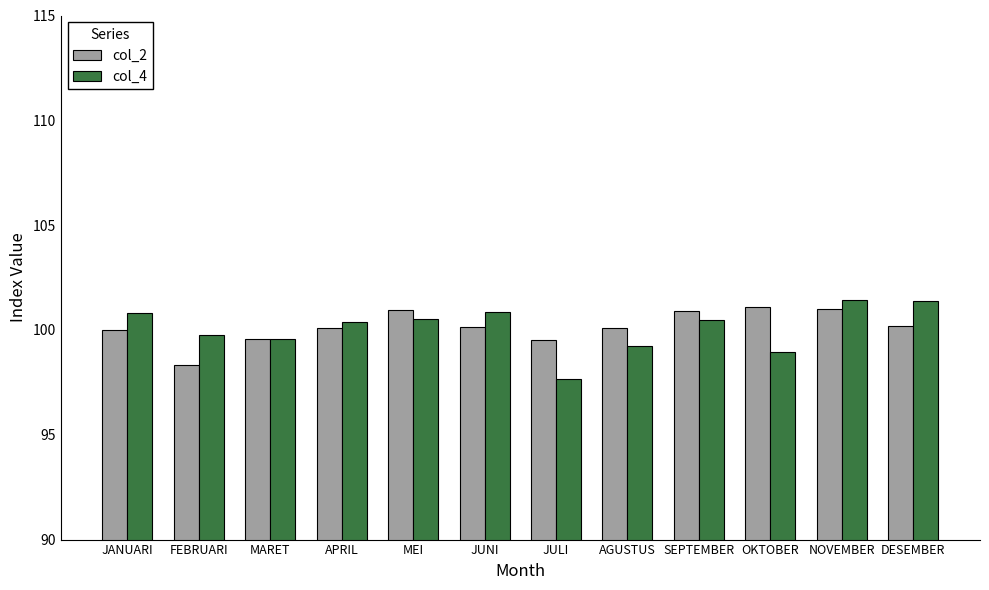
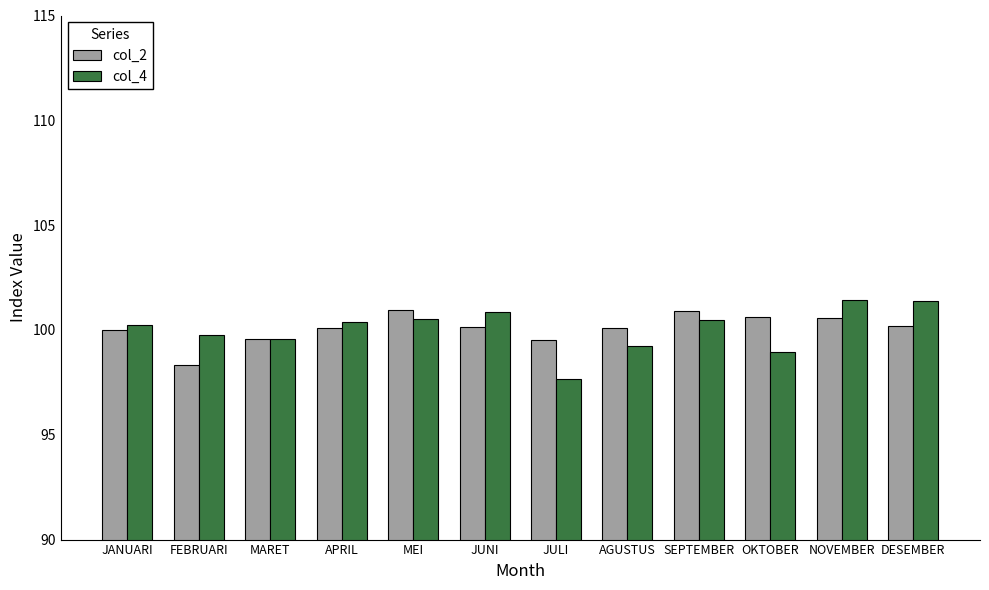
  {
    "col_2": {
      "JANUARI": 100.0,
      "FEBRUARI": 98.3,
      "MARET": 99.6,
      "APRIL": 100.1,
      "MEI": 100.9,
      "JUNI": 100.2,
      "JULI": 99.5,
      "AGUSTUS": 100.1,
      "SEPTEMBER": 100.9,
-     "OKTOBER": 101.1,
-     "NOVEMBER": 101.0,
+     "OKTOBER": 100.6,
+     "NOVEMBER": 100.6,
      "DESEMBER": 100.2
    },
    "col_4": {
-     "JANUARI": 100.8,
+     "JANUARI": 100.3,
      "FEBRUARI": 99.7,
      "MARET": 99.6,
      "APRIL": 100.4,
      "MEI": 100.5,
      "JUNI": 100.8,
      "JULI": 97.7,
      "AGUSTUS": 99.2,
      "SEPTEMBER": 100.5,
      "OKTOBER": 98.9,
      "NOVEMBER": 101.4,
      "DESEMBER": 101.4
    }
  }
